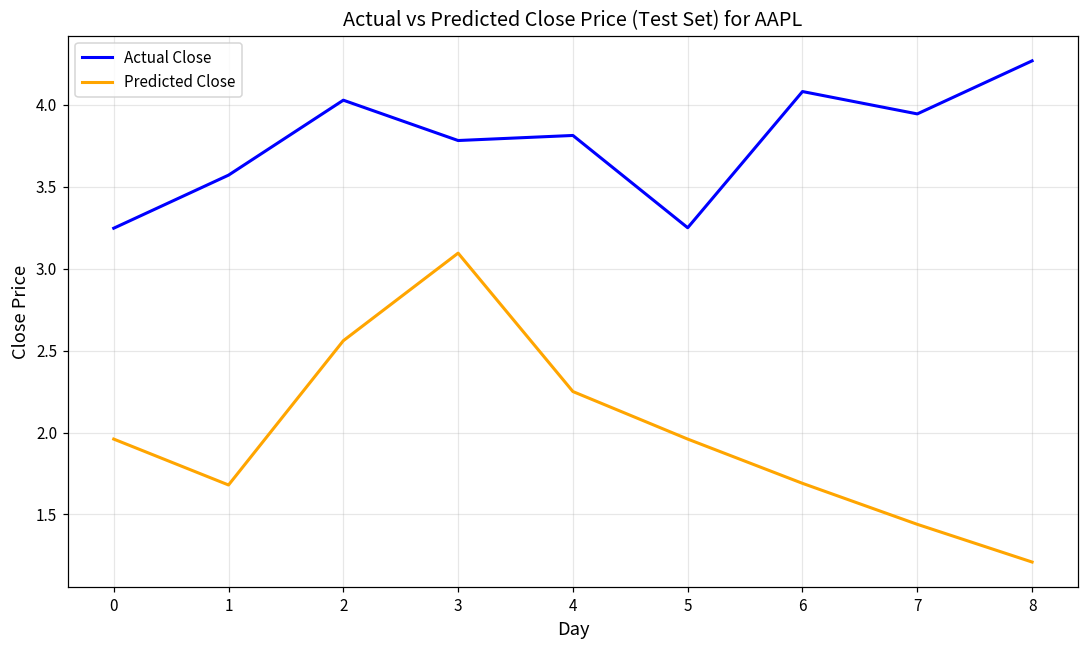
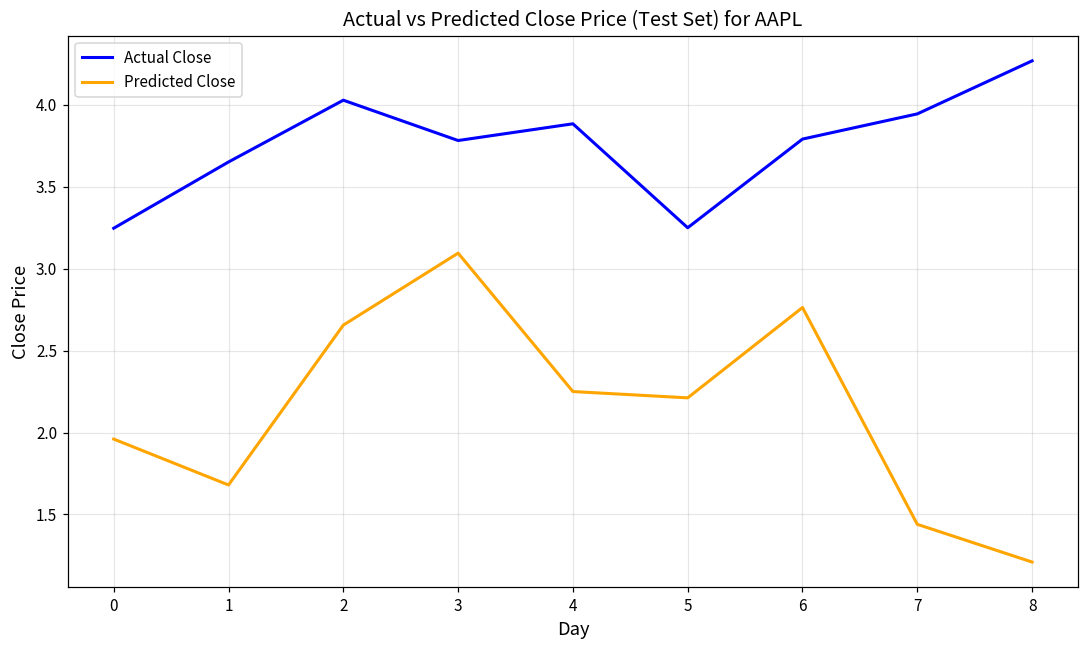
  {
    "Actual Close": {
      "0": 3.25,
-     "1": 3.57,
+     "1": 3.65,
      "2": 4.03,
      "3": 3.78,
-     "4": 3.81,
+     "4": 3.88,
      "5": 3.25,
-     "6": 4.08,
+     "6": 3.79,
      "7": 3.94,
      "8": 4.27
    },
    "Predicted Close": {
      "0": 1.96,
      "1": 1.68,
-     "2": 2.56,
+     "2": 2.66,
      "3": 3.09,
      "4": 2.25,
-     "5": 1.96,
-     "6": 1.69,
+     "5": 2.21,
+     "6": 2.76,
      "7": 1.44,
      "8": 1.21
    }
  }
